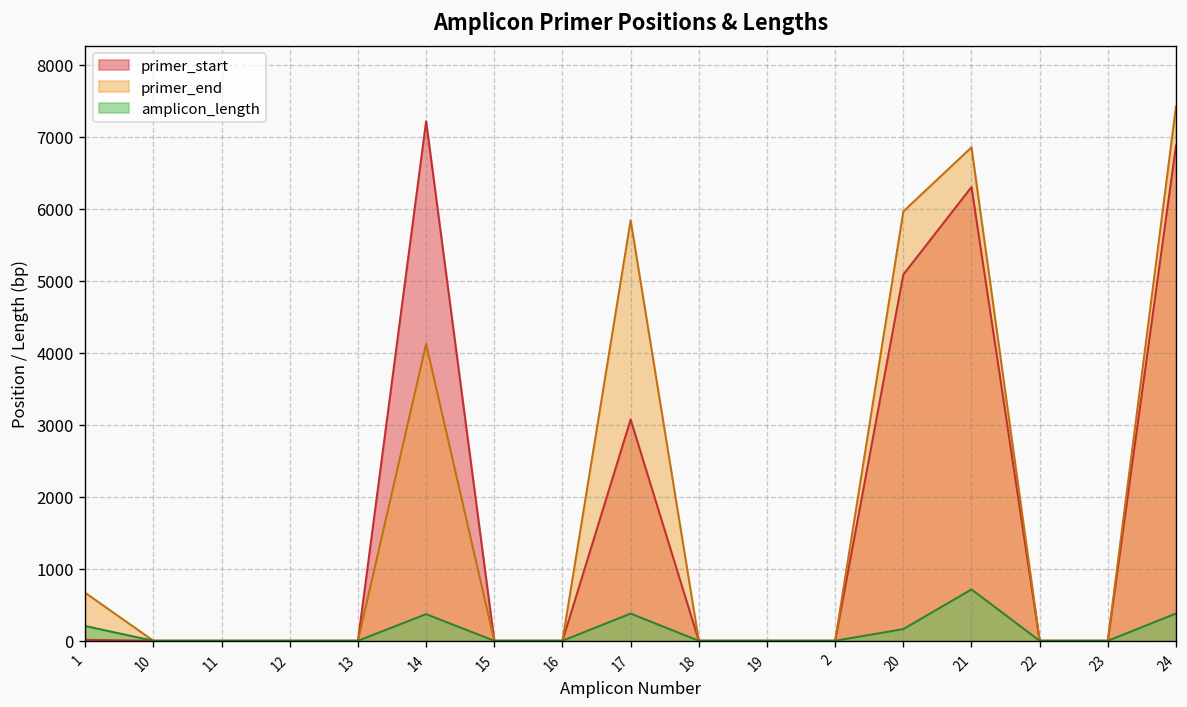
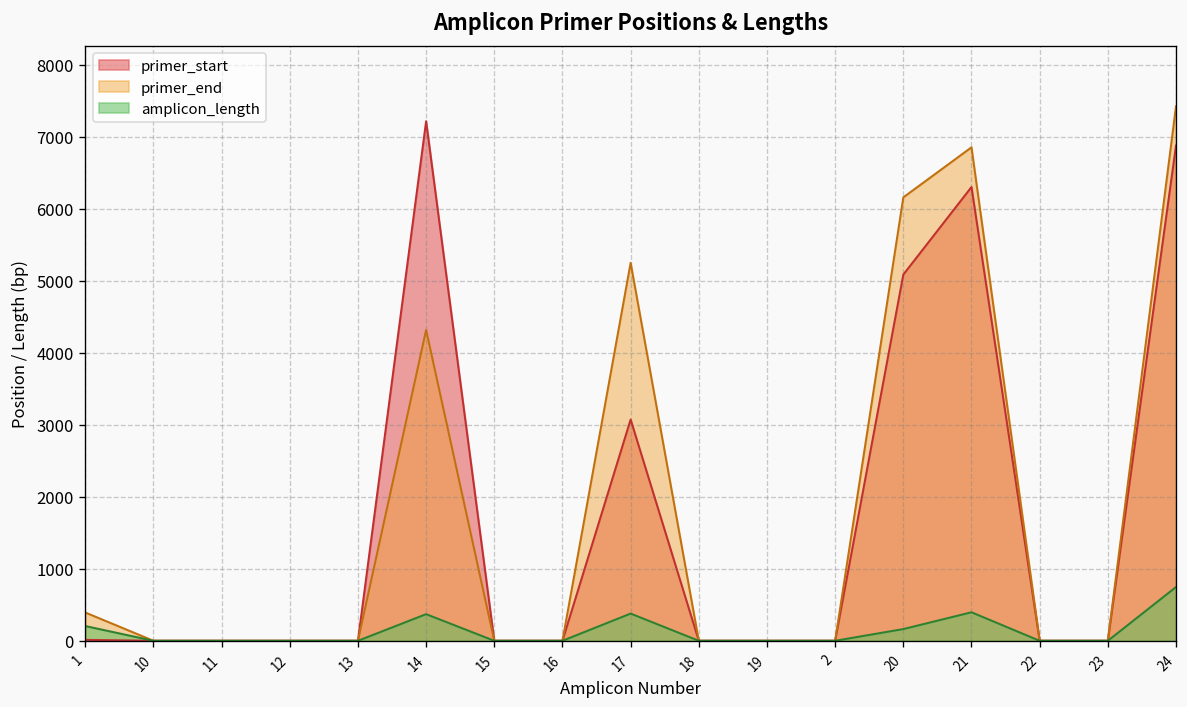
  {
    "primer_start": {
      "1": 0,
      "14": 7200,
      "17": 3100,
      "20": 5100,
      "21": 6300,
      "24": 6900
    },
    "primer_end": {
-     "1": 700,
-     "14": 4100,
-     "17": 5800,
-     "20": 6000,
+     "1": 400,
+     "14": 4300,
+     "17": 5300,
+     "20": 6200,
      "21": 6900,
      "24": 7400
    },
    "amplicon_length": {
      "1": 200,
      "14": 400,
      "17": 400,
      "20": 200,
-     "21": 700,
-     "24": 400
+     "21": 400,
+     "24": 700
    }
  }
